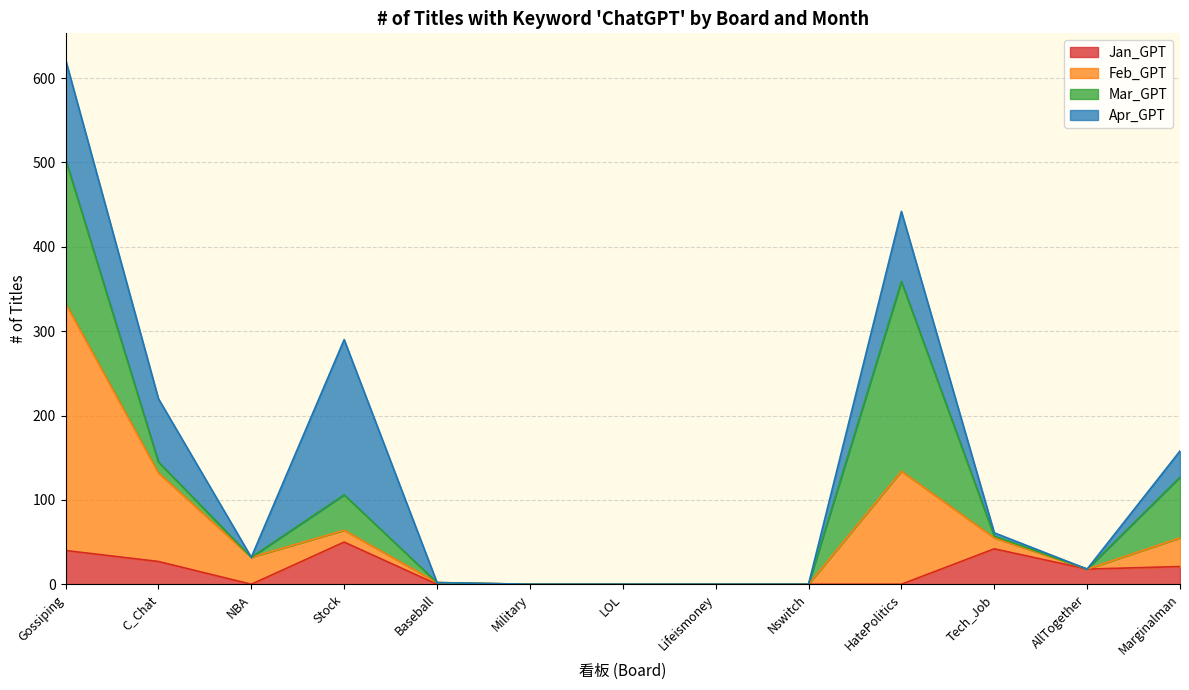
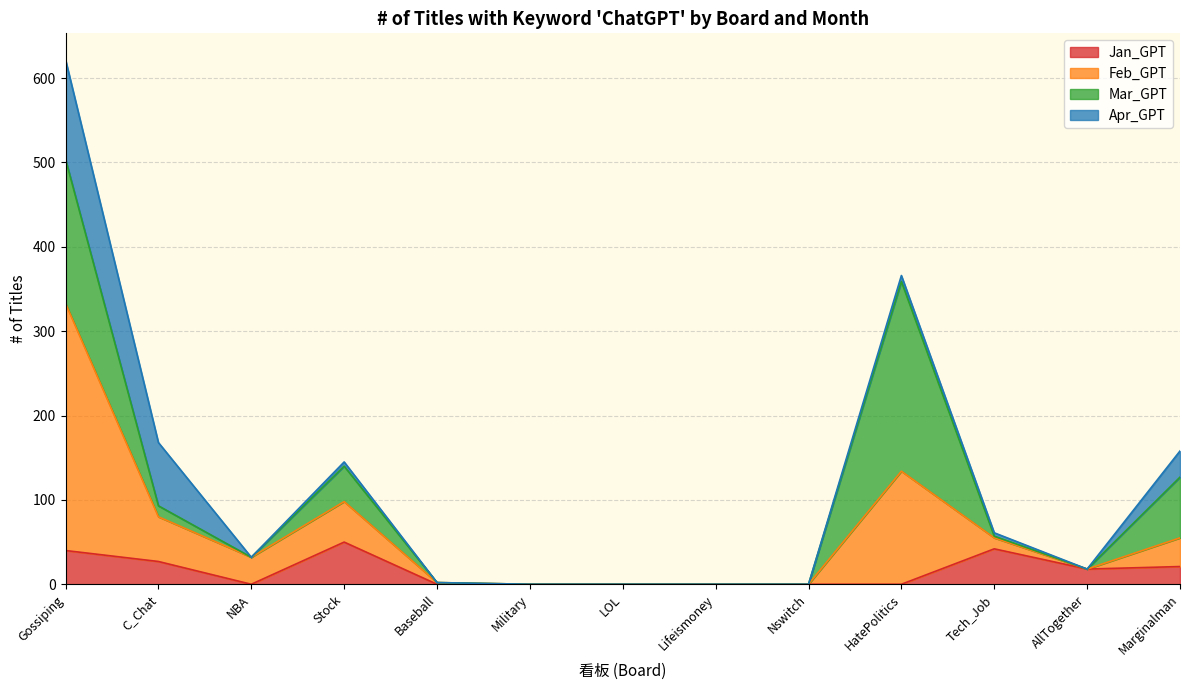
  {
    "Jan_GPT": {
      "Gossiping": 40,
      "C_Chat": 30,
      "NBA": 0,
      "Stock": 50,
      "HatePolitics": 0,
      "Tech_Job": 40,
      "Marginalman": 20
    },
    "Feb_GPT": {
      "Gossiping": 290,
-     "C_Chat": 110,
-     "Stock": 10,
+     "C_Chat": 50,
+     "Stock": 50,
      "HatePolitics": 130,
      "Marginalman": 30
    },
    "Mar_GPT": {
      "Gossiping": 170,
      "C_Chat": 10,
      "Stock": 40,
      "HatePolitics": 230,
      "Marginalman": 70
    },
    "Apr_GPT": {
      "Gossiping": 120,
      "C_Chat": 80,
-     "Stock": 180,
-     "HatePolitics": 80,
+     "Stock": 10,
+     "HatePolitics": 10,
      "Tech_Job": 0,
      "Marginalman": 30
    }
  }
